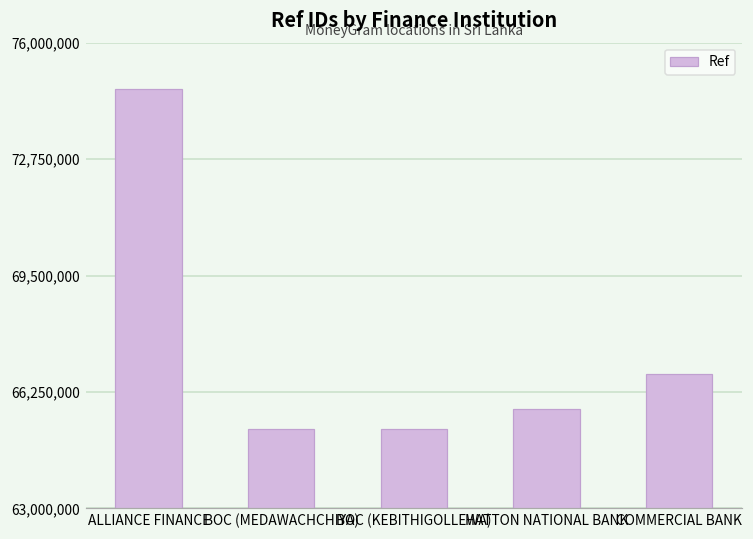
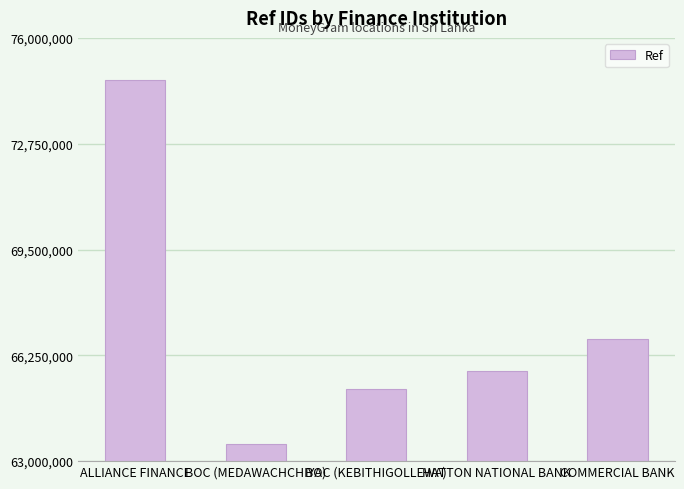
  {
    "ALLIANCE FINANCE": "74,700,000",
-   "BOC (MEDAWACHCHIYA)": "65,200,000",
+   "BOC (MEDAWACHCHIYA)": "63,500,000",
    "COMMERCIAL BANK": "66,800,000"
  }
